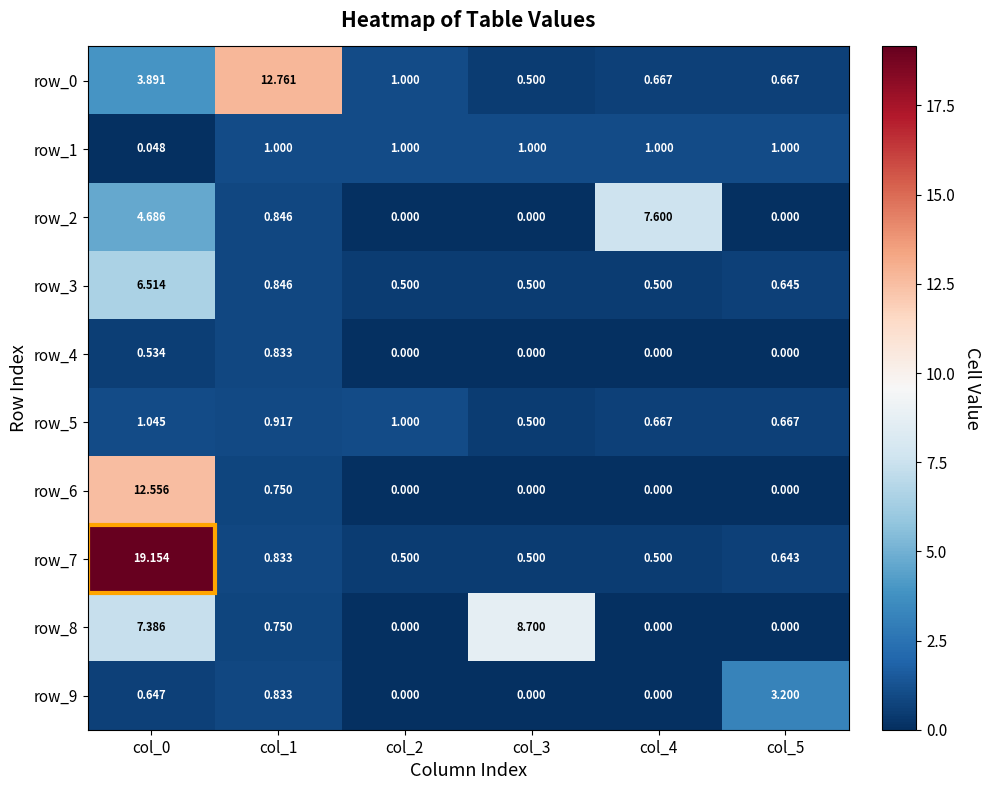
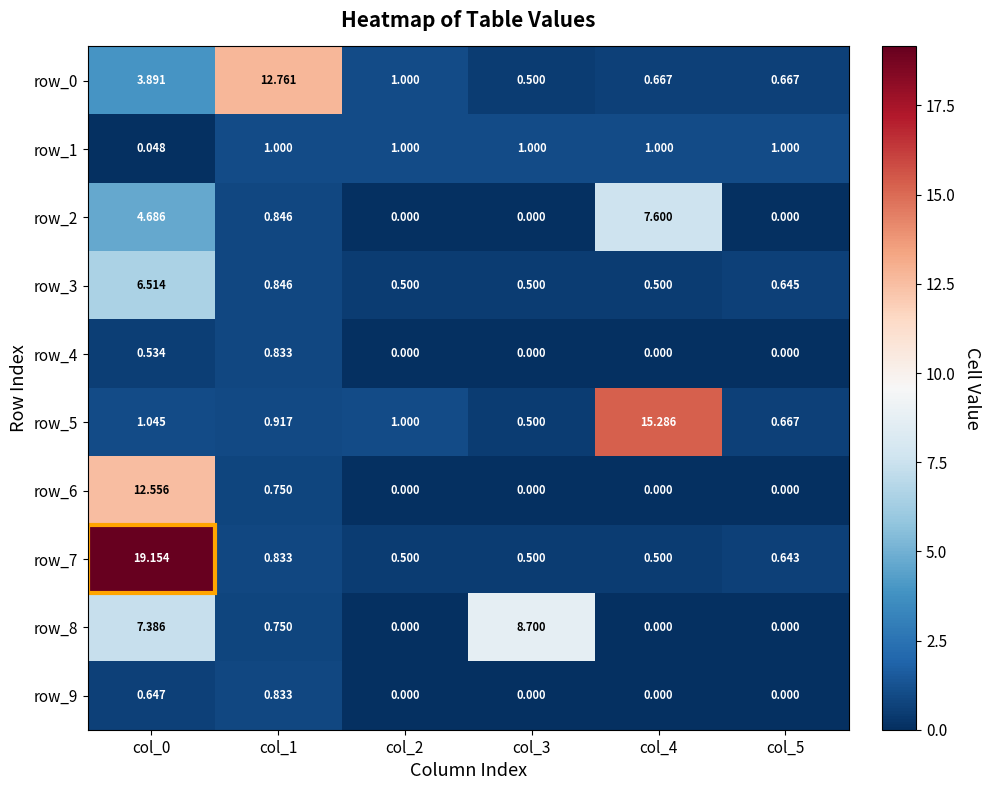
  {
    "row_0": {
      "col_0": 3.891,
      "col_1": 12.761,
      "col_2": 1.000,
      "col_3": 0.500,
      "col_4": 0.667,
      "col_5": 0.667
    },
    "row_1": {
      "col_0": 0.048,
      "col_1": 1.000,
      "col_2": 1.000,
      "col_3": 1.000,
      "col_4": 1.000,
      "col_5": 1.000
    },
    "row_2": {
      "col_0": 4.686,
      "col_1": 0.846,
      "col_2": 0.000,
      "col_3": 0.000,
      "col_4": 7.600,
      "col_5": 0.000
    },
    "row_3": {
      "col_0": 6.514,
      "col_1": 0.846,
      "col_2": 0.500,
      "col_3": 0.500,
      "col_4": 0.500,
      "col_5": 0.645
    },
    "row_4": {
      "col_0": 0.534,
      "col_1": 0.833,
      "col_2": 0.000,
      "col_3": 0.000,
      "col_4": 0.000,
      "col_5": 0.000
    },
    "row_5": {
      "col_0": 1.045,
      "col_1": 0.917,
      "col_2": 1.000,
      "col_3": 0.500,
-     "col_4": 0.667,
+     "col_4": 15.286,
      "col_5": 0.667
    },
    "row_6": {
      "col_0": 12.556,
      "col_1": 0.750,
      "col_2": 0.000,
      "col_3": 0.000,
      "col_4": 0.000,
      "col_5": 0.000
    },
    "row_7": {
      "col_0": 19.154,
      "col_1": 0.833,
      "col_2": 0.500,
      "col_3": 0.500,
      "col_4": 0.500,
      "col_5": 0.643
    },
    "row_8": {
      "col_0": 7.386,
      "col_1": 0.750,
      "col_2": 0.000,
      "col_3": 8.700,
      "col_4": 0.000,
      "col_5": 0.000
    },
    "row_9": {
      "col_0": 0.647,
      "col_1": 0.833,
      "col_2": 0.000,
      "col_3": 0.000,
      "col_4": 0.000,
-     "col_5": 3.200
+     "col_5": 0.000
    }
  }
